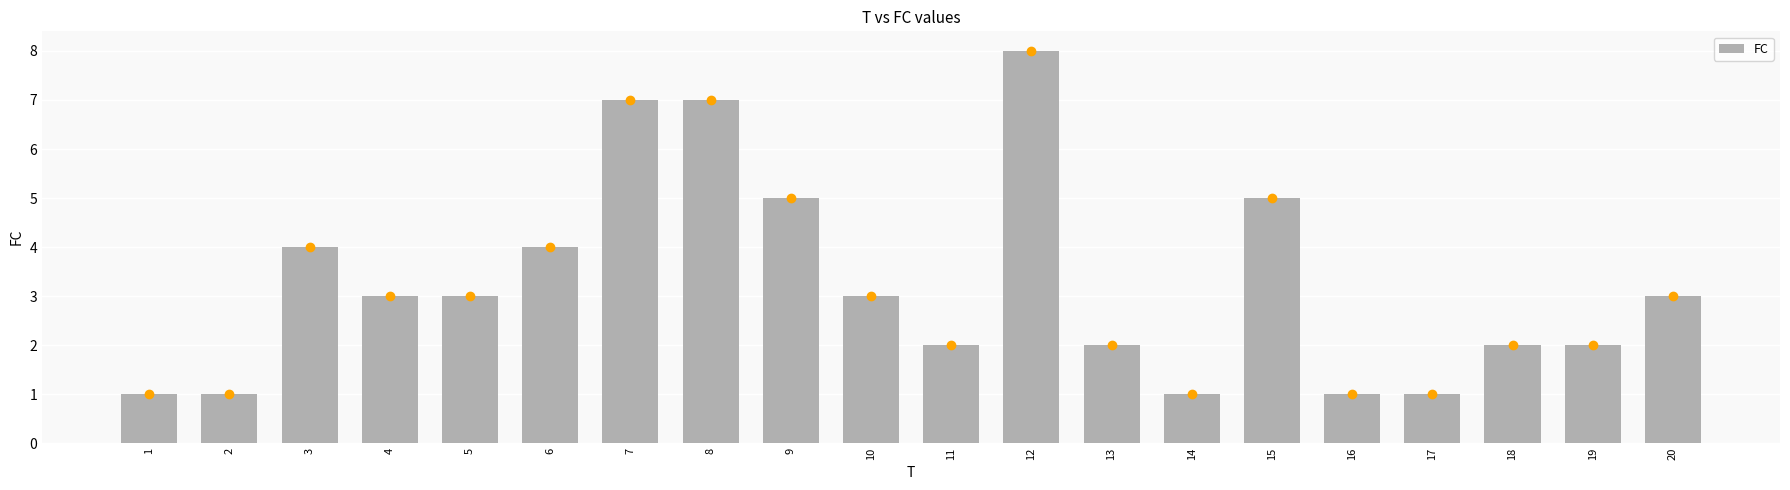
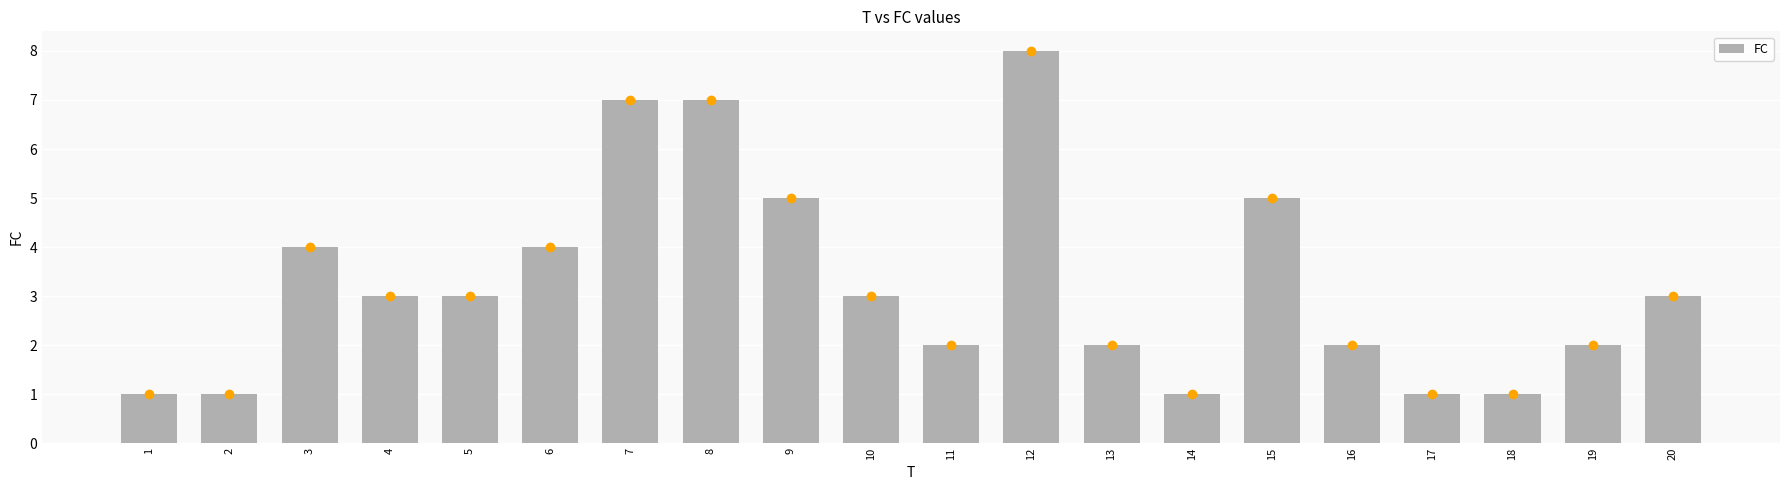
  {
    "FC": {
      "1": 1,
      "2": 1,
      "3": 4,
      "4": 3,
      "5": 3,
      "6": 4,
      "7": 7,
      "8": 7,
      "9": 5,
      "10": 3,
      "11": 2,
      "12": 8,
      "13": 2,
      "14": 1,
      "15": 5,
-     "16": 1,
+     "16": 2,
      "17": 1,
-     "18": 2,
+     "18": 1,
      "19": 2,
      "20": 3
    }
  }
